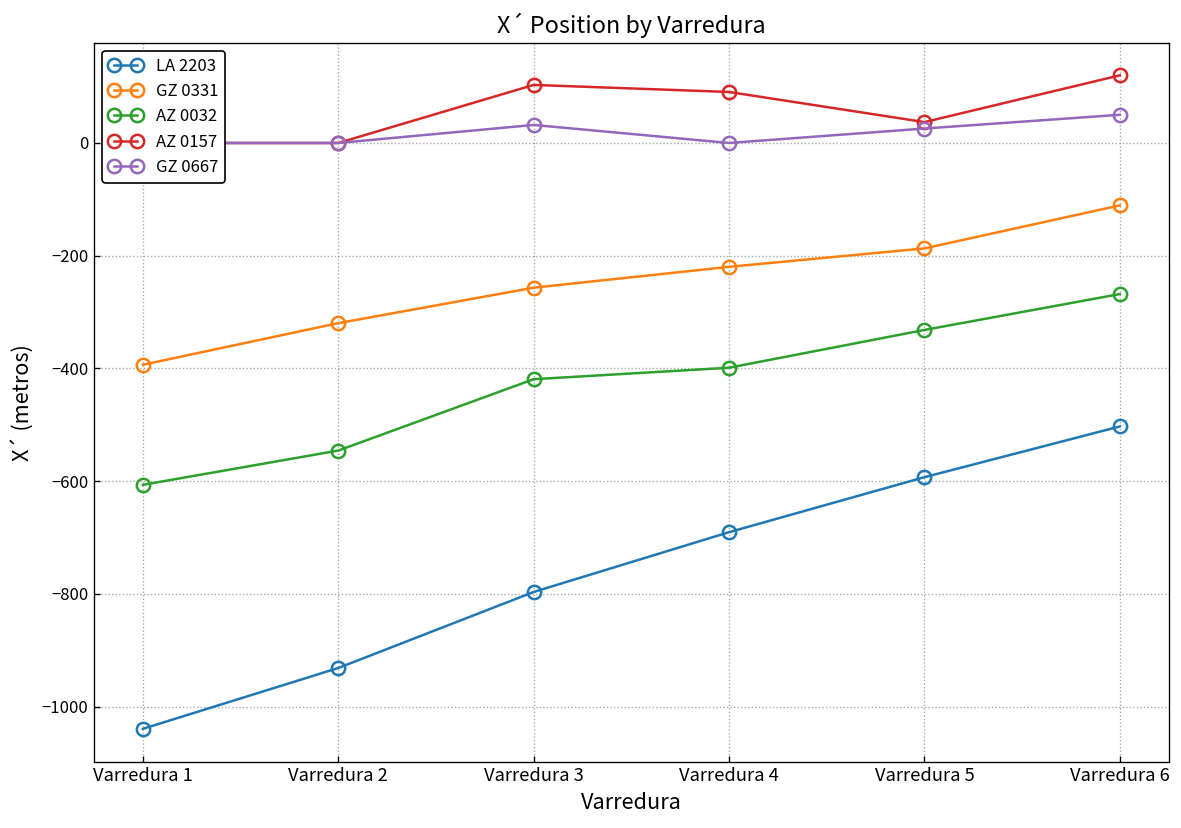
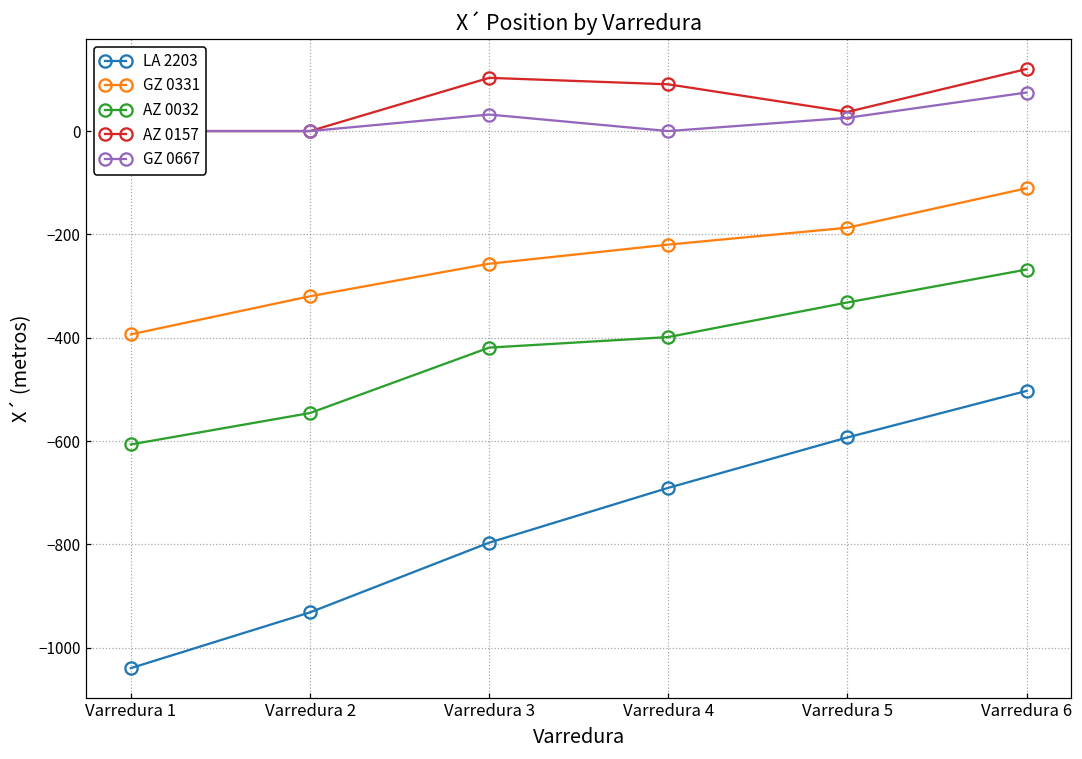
  {
    "LA 2203": {
      "Varredura 1": -1040,
      "Varredura 2": -930,
      "Varredura 3": -800,
      "Varredura 4": -690,
      "Varredura 5": -590,
      "Varredura 6": -500
    },
    "GZ 0331": {
      "Varredura 1": -390,
      "Varredura 2": -320,
      "Varredura 3": -260,
      "Varredura 4": -220,
      "Varredura 5": -190,
      "Varredura 6": -110
    },
    "AZ 0032": {
      "Varredura 1": -610,
      "Varredura 2": -550,
      "Varredura 3": -420,
      "Varredura 4": -400,
      "Varredura 5": -330,
      "Varredura 6": -270
    },
    "AZ 0157": {
      "Varredura 3": 100,
      "Varredura 4": 90,
      "Varredura 5": 40,
      "Varredura 6": 120
    },
    "GZ 0667": {
      "Varredura 3": 30,
      "Varredura 4": 0,
      "Varredura 5": 30,
-     "Varredura 6": 50
+     "Varredura 6": 70
    }
  }
